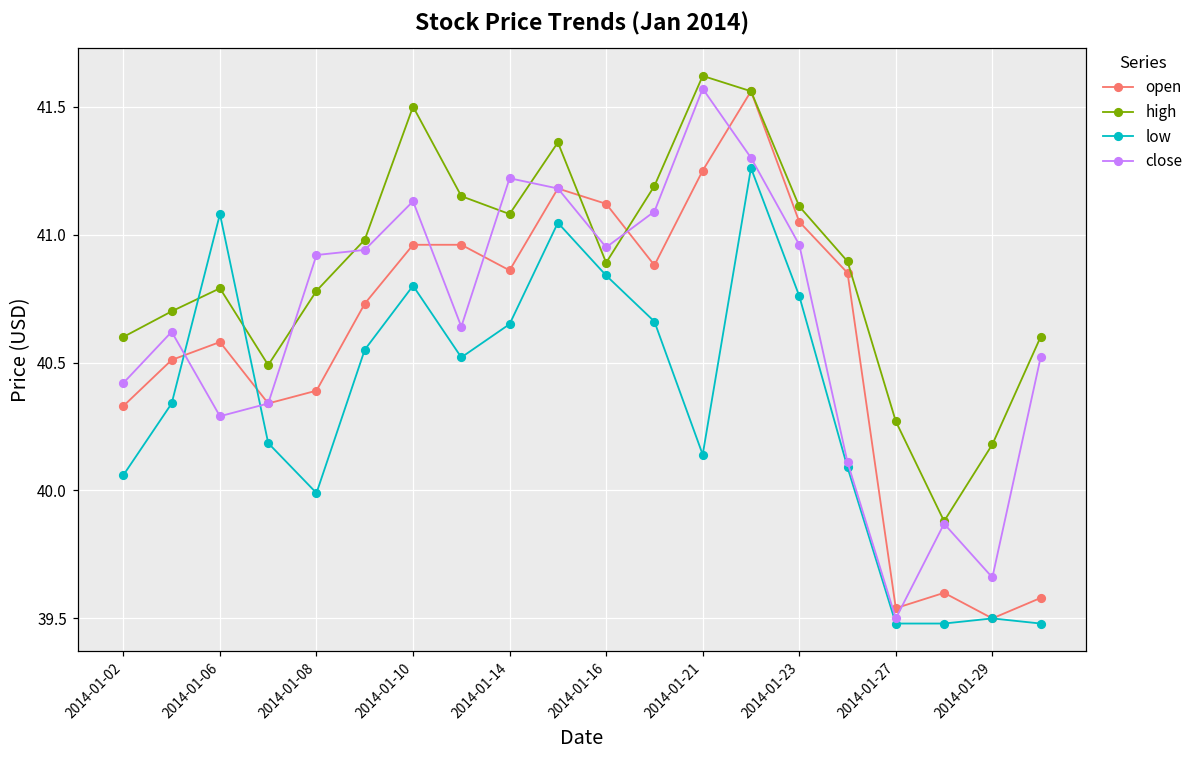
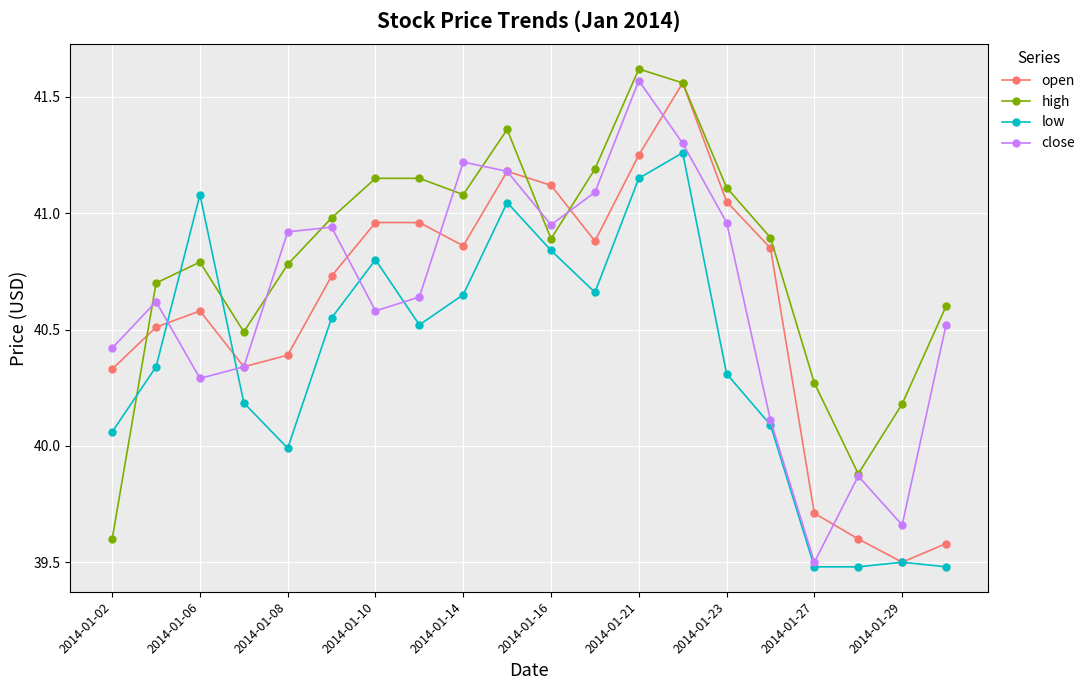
  {
    "open": {
      "2014-01-02": 40.33,
      "2014-01-06": 40.58,
      "2014-01-08": 40.39,
      "2014-01-10": 40.96,
      "2014-01-14": 40.86,
      "2014-01-16": 41.12,
      "2014-01-21": 41.25,
      "2014-01-23": 41.05,
-     "2014-01-27": 39.54
+     "2014-01-27": 39.71
    },
    "high": {
-     "2014-01-02": 40.6,
+     "2014-01-02": 39.6,
      "2014-01-06": 40.79,
      "2014-01-08": 40.78,
-     "2014-01-10": 41.50,
+     "2014-01-10": 41.15,
      "2014-01-14": 41.08,
      "2014-01-16": 40.89,
      "2014-01-21": 41.62,
      "2014-01-23": 41.11,
      "2014-01-27": 40.27,
      "2014-01-29": 40.18
    },
    "low": {
      "2014-01-02": 40.06,
      "2014-01-06": 41.08,
      "2014-01-08": 39.99,
      "2014-01-10": 40.80,
      "2014-01-14": 40.65,
      "2014-01-16": 40.84,
-     "2014-01-21": 40.14,
-     "2014-01-23": 40.76,
+     "2014-01-21": 41.15,
+     "2014-01-23": 40.31,
      "2014-01-27": 39.48
    },
    "close": {
      "2014-01-02": 40.42,
      "2014-01-06": 40.29,
      "2014-01-08": 40.92,
-     "2014-01-10": 41.13,
+     "2014-01-10": 40.58,
      "2014-01-14": 41.22,
      "2014-01-16": 40.95,
      "2014-01-21": 41.57,
      "2014-01-23": 40.96,
      "2014-01-27": 39.50,
      "2014-01-29": 39.66
    }
  }
